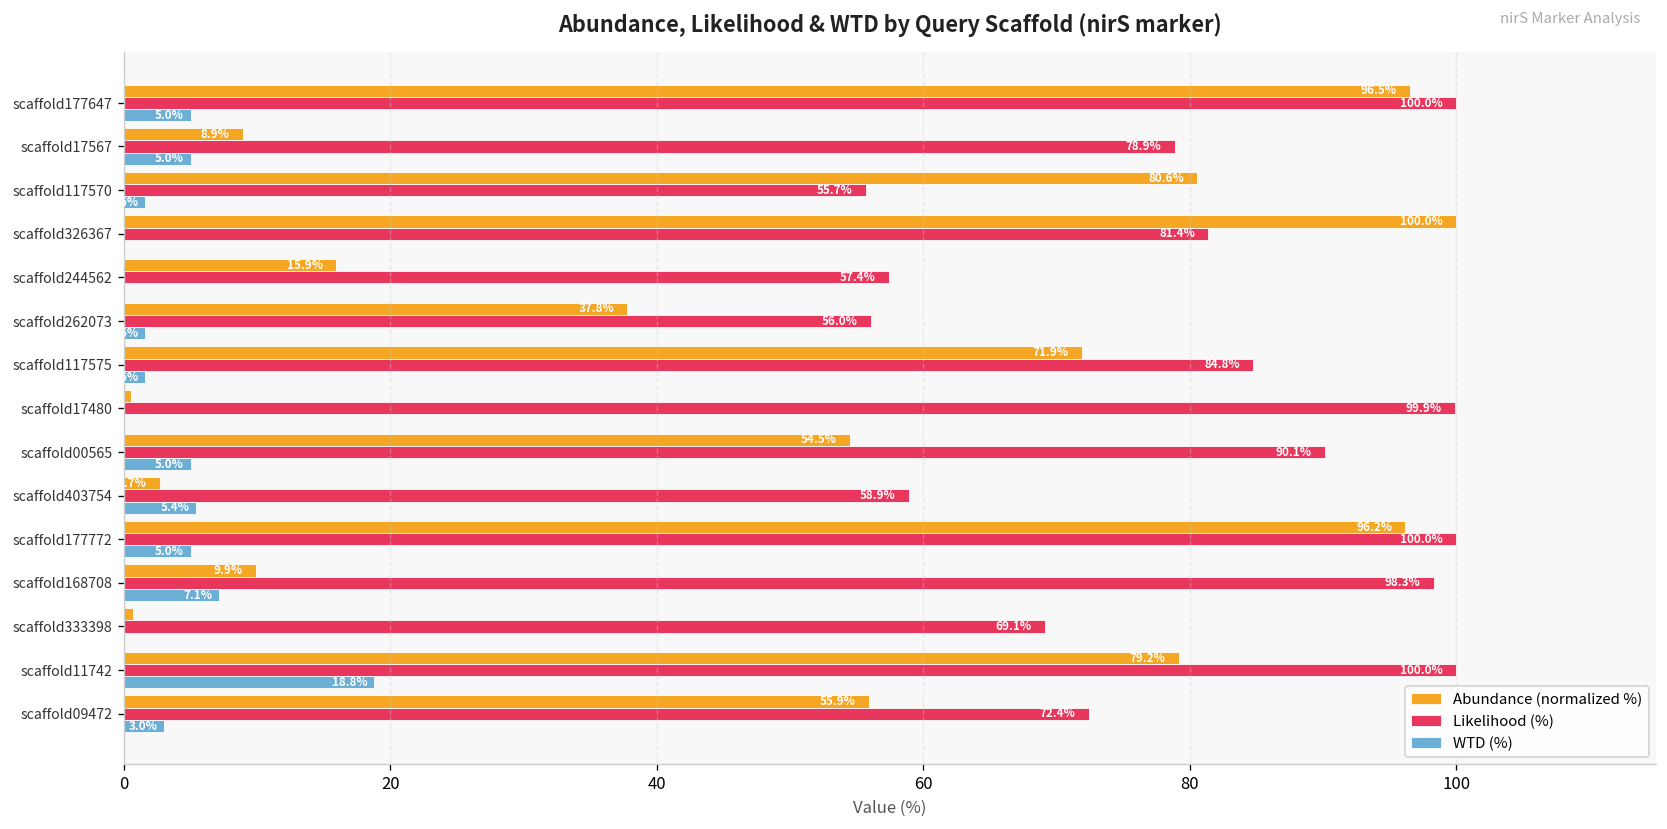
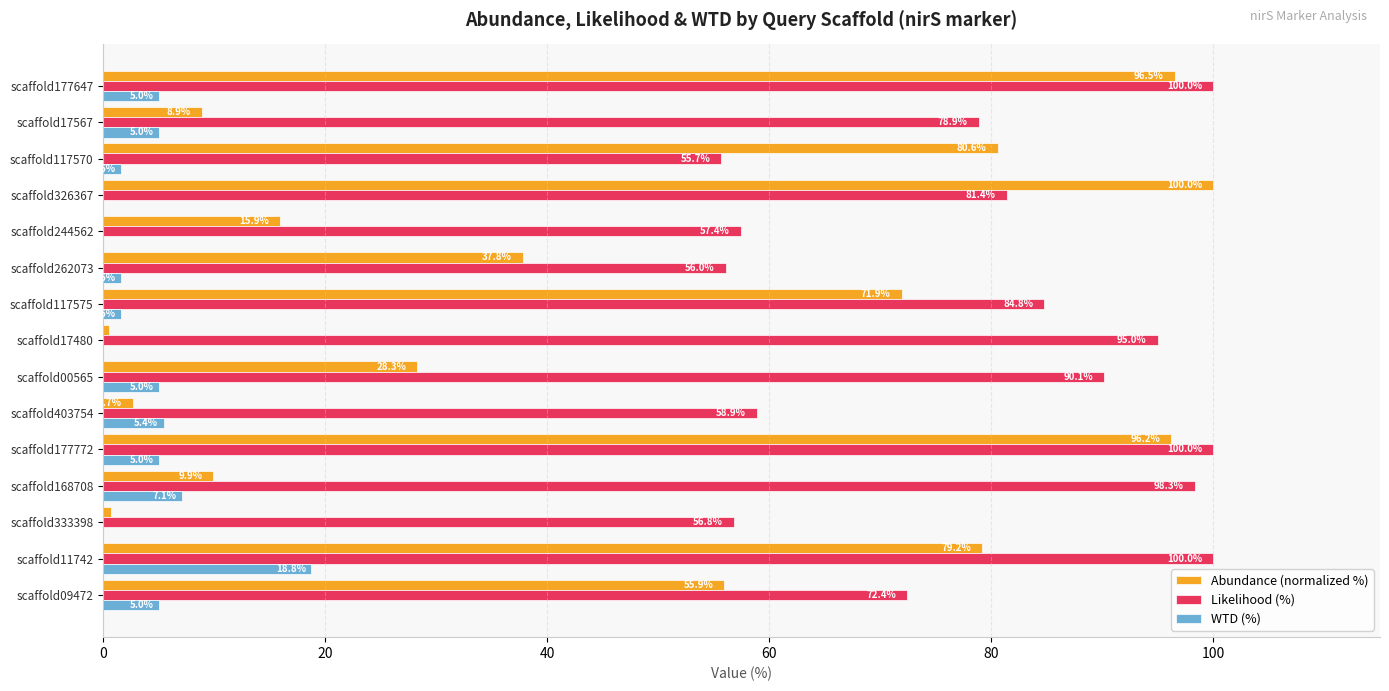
  {
    "Abundance (normalized %)": {
      "scaffold177647": "96.5%",
      "scaffold17567": "8.9%",
      "scaffold117570": "80.6%",
      "scaffold326367": "100.0%",
      "scaffold244562": "15.9%",
      "scaffold262073": "37.8%",
      "scaffold117575": "71.9%",
-     "scaffold00565": "54.5%",
+     "scaffold00565": "28.3%",
      "scaffold403754": "2.7%",
      "scaffold177772": "96.2%",
      "scaffold168708": "9.9%",
      "scaffold11742": "79.2%",
      "scaffold09472": "55.9%"
    },
    "Likelihood (%)": {
      "scaffold177647": "100.0%",
      "scaffold17567": "78.9%",
      "scaffold117570": "55.7%",
      "scaffold326367": "81.4%",
      "scaffold244562": "57.4%",
      "scaffold262073": "56.0%",
      "scaffold117575": "84.8%",
-     "scaffold17480": "99.9%",
+     "scaffold17480": "95.0%",
      "scaffold00565": "90.1%",
      "scaffold403754": "58.9%",
      "scaffold177772": "100.0%",
      "scaffold168708": "98.3%",
-     "scaffold333398": "69.1%",
+     "scaffold333398": "56.8%",
      "scaffold11742": "100.0%",
      "scaffold09472": "72.4%"
    },
    "WTD (%)": {
      "scaffold177647": "5.0%",
      "scaffold17567": "5.0%",
      "scaffold00565": "5.0%",
      "scaffold403754": "5.4%",
      "scaffold177772": "5.0%",
      "scaffold168708": "7.1%",
      "scaffold11742": "18.8%",
-     "scaffold09472": "3.0%"
+     "scaffold09472": "5.0%"
    }
  }
